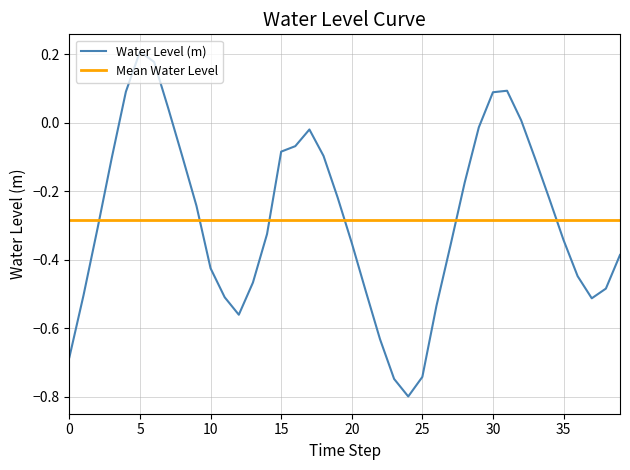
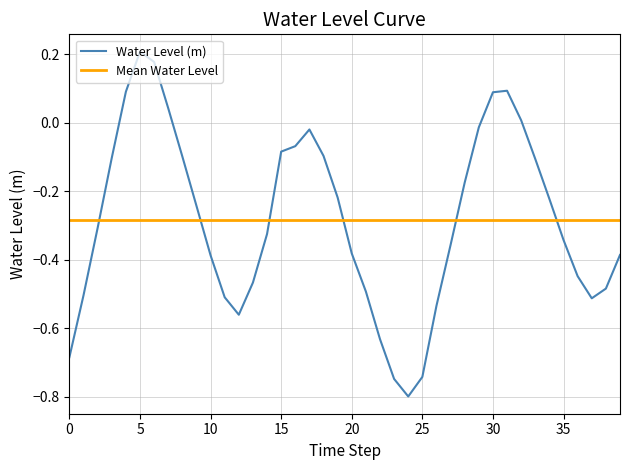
  {
    "0": -0.68,
-   "10": -0.42,
+   "10": -0.39,
    "15": -0.08,
-   "20": -0.35,
+   "20": -0.38,
    "25": -0.74,
    "30": 0.09,
    "35": -0.34
  }
